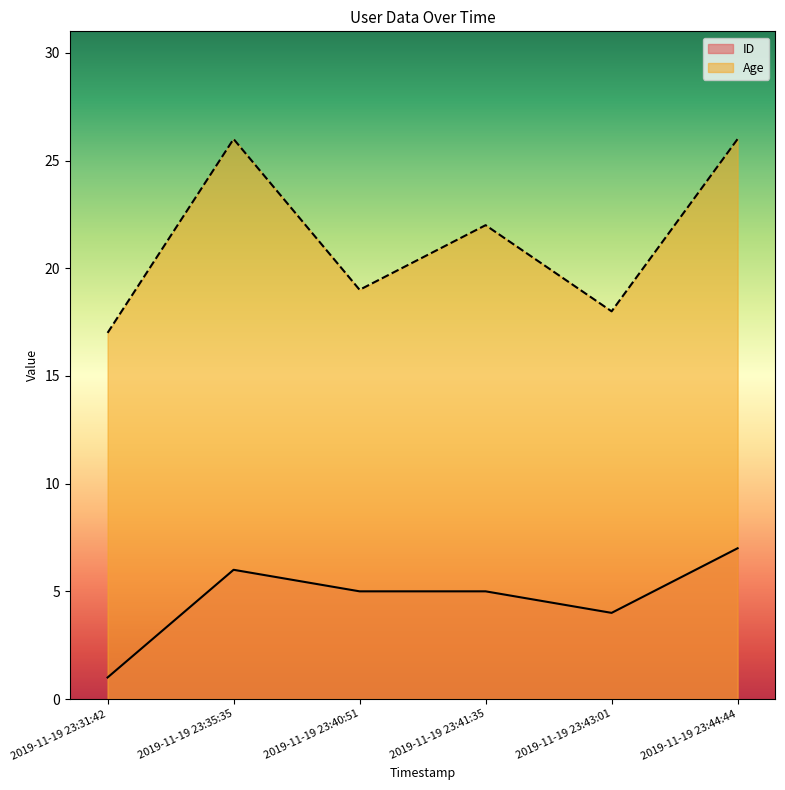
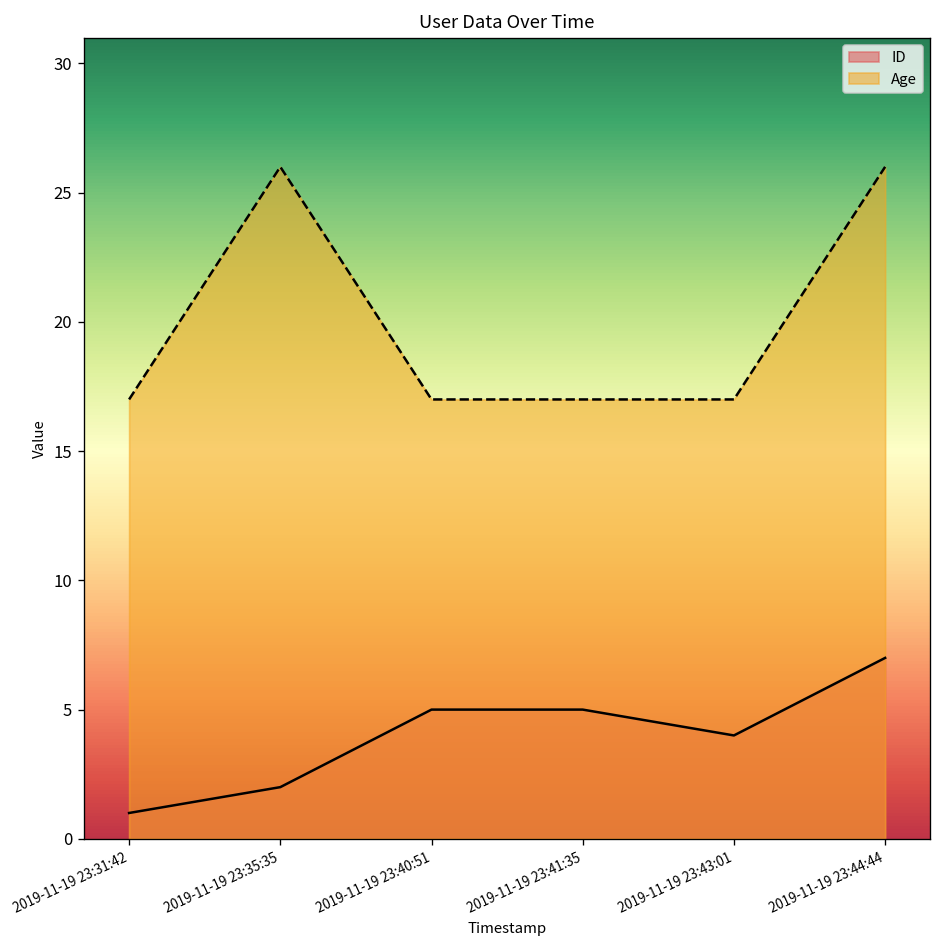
  {
    "ID": {
      "2019-11-19 23:31:42": 1,
-     "2019-11-19 23:35:35": 6,
+     "2019-11-19 23:35:35": 2,
      "2019-11-19 23:40:51": 5,
      "2019-11-19 23:41:35": 5,
      "2019-11-19 23:43:01": 4,
      "2019-11-19 23:44:44": 7
    },
    "Age": {
      "2019-11-19 23:31:42": 17,
      "2019-11-19 23:35:35": 26,
-     "2019-11-19 23:40:51": 19,
-     "2019-11-19 23:41:35": 22,
-     "2019-11-19 23:43:01": 18,
+     "2019-11-19 23:40:51": 17,
+     "2019-11-19 23:41:35": 17,
+     "2019-11-19 23:43:01": 17,
      "2019-11-19 23:44:44": 26
    }
  }
